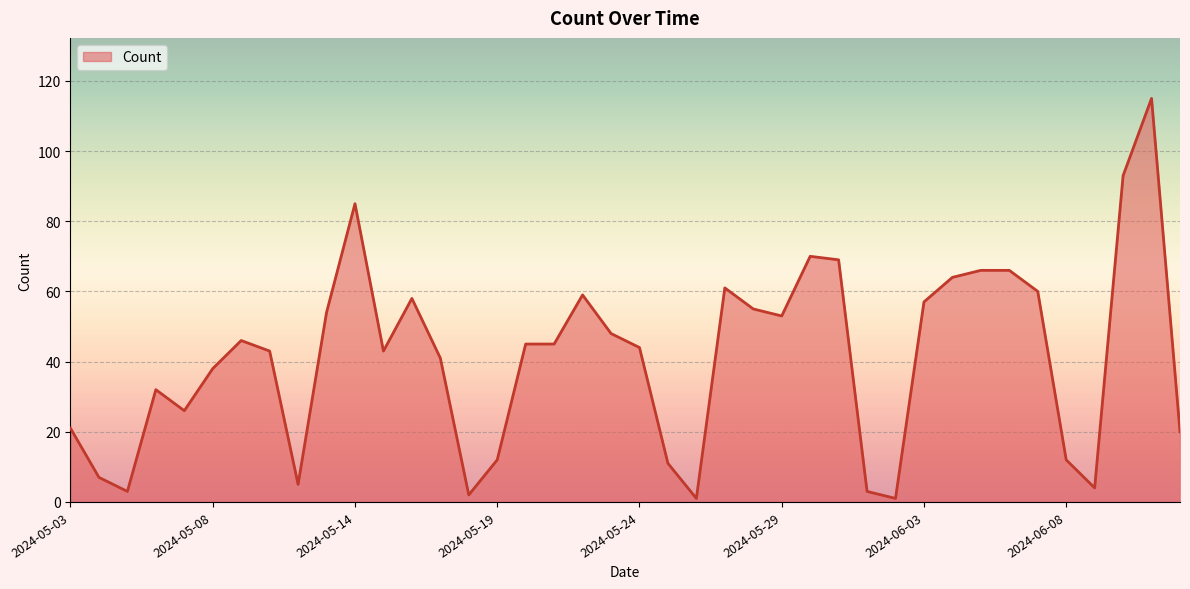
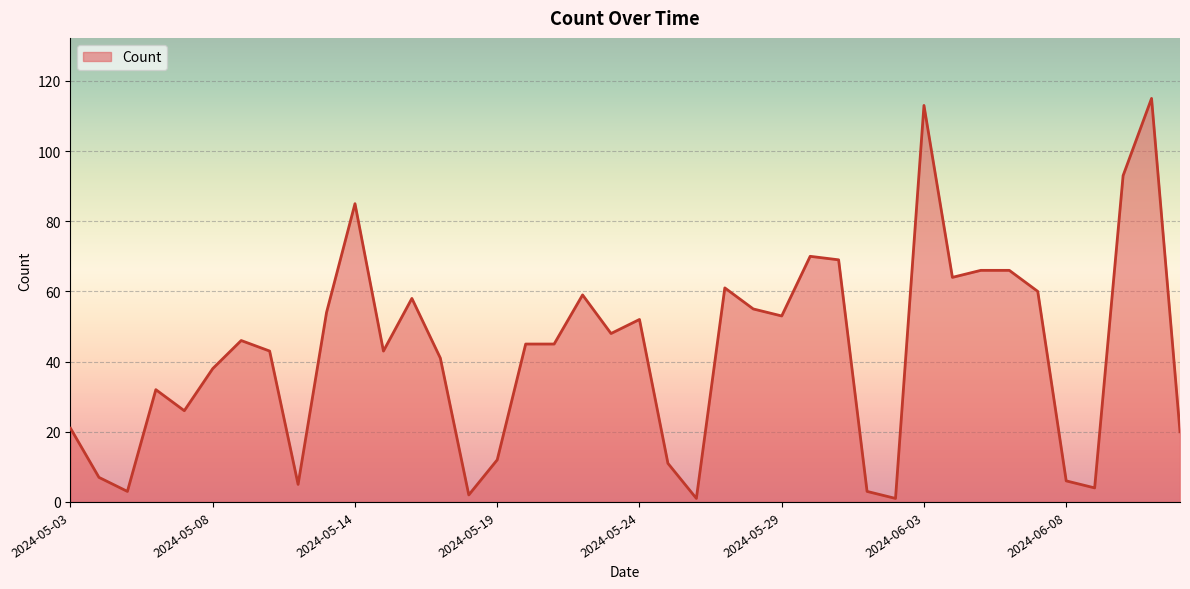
  {
    "2024-05-03": 21,
    "2024-05-08": 38,
    "2024-05-14": 85,
    "2024-05-19": 12,
-   "2024-05-24": 44,
+   "2024-05-24": 52,
    "2024-05-29": 53,
-   "2024-06-03": 57,
-   "2024-06-08": 12
+   "2024-06-03": 113,
+   "2024-06-08": 6
  }
